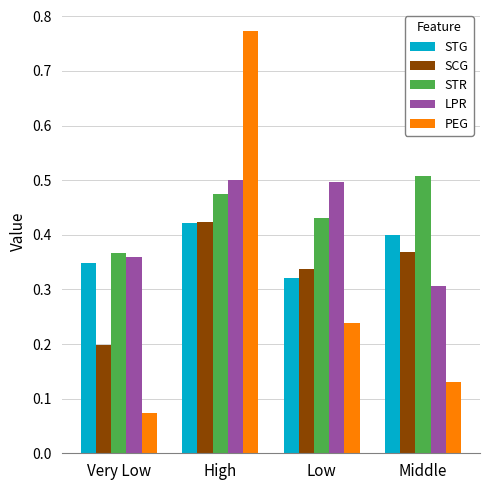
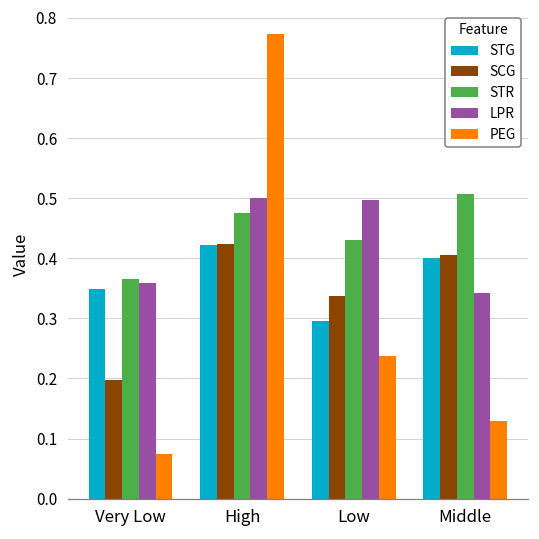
  {
    "STG": {
      "Very Low": 0.35,
      "High": 0.42,
-     "Low": 0.32,
+     "Low": 0.30,
      "Middle": 0.40
    },
    "SCG": {
      "Very Low": 0.20,
      "High": 0.42,
      "Low": 0.34,
-     "Middle": 0.37
+     "Middle": 0.41
    },
    "STR": {
      "Very Low": 0.37,
      "High": 0.48,
      "Low": 0.43,
      "Middle": 0.51
    },
    "LPR": {
      "Very Low": 0.36,
      "High": 0.50,
      "Low": 0.50,
-     "Middle": 0.31
+     "Middle": 0.34
    },
    "PEG": {
      "Very Low": 0.07,
      "High": 0.77,
      "Low": 0.24,
      "Middle": 0.13
    }
  }
